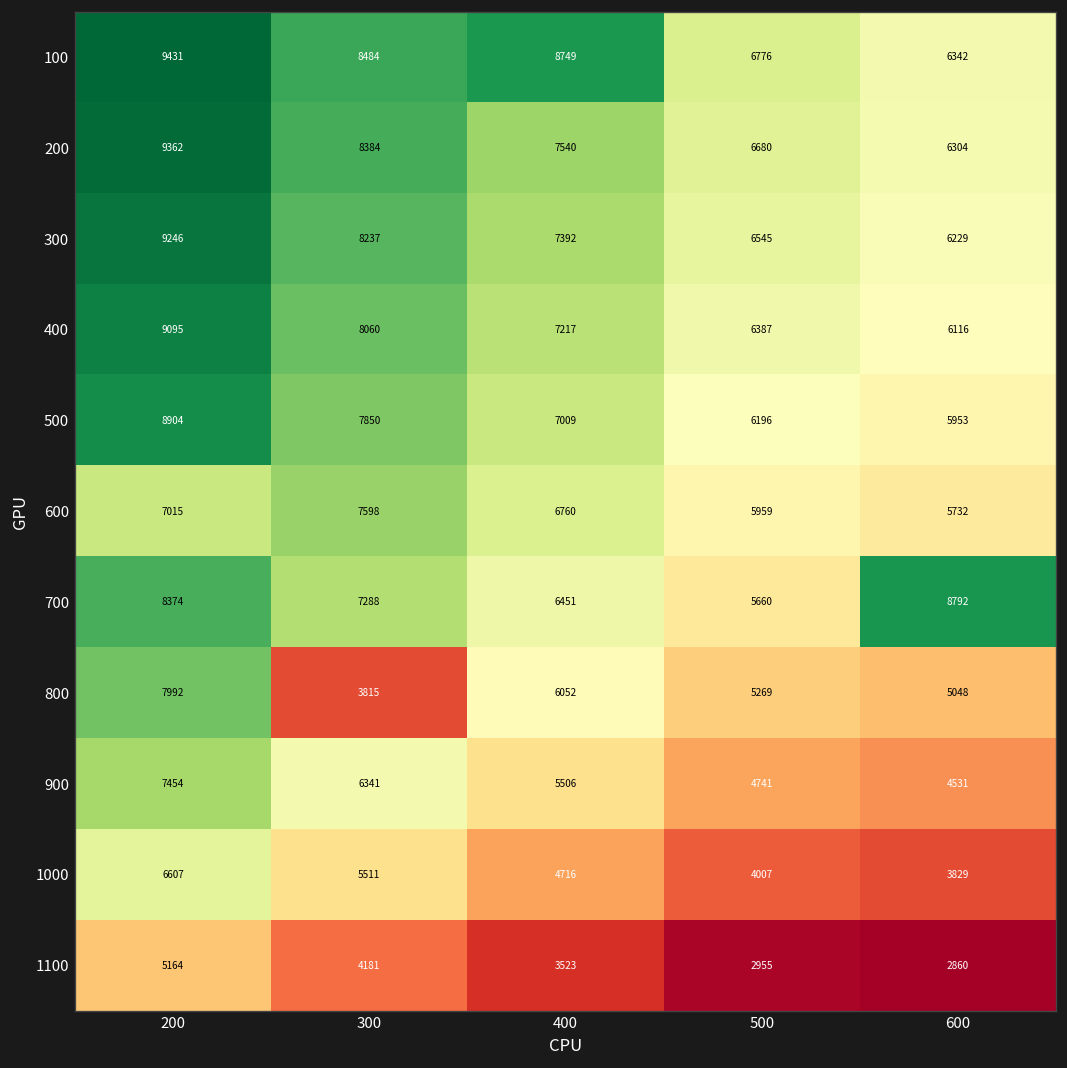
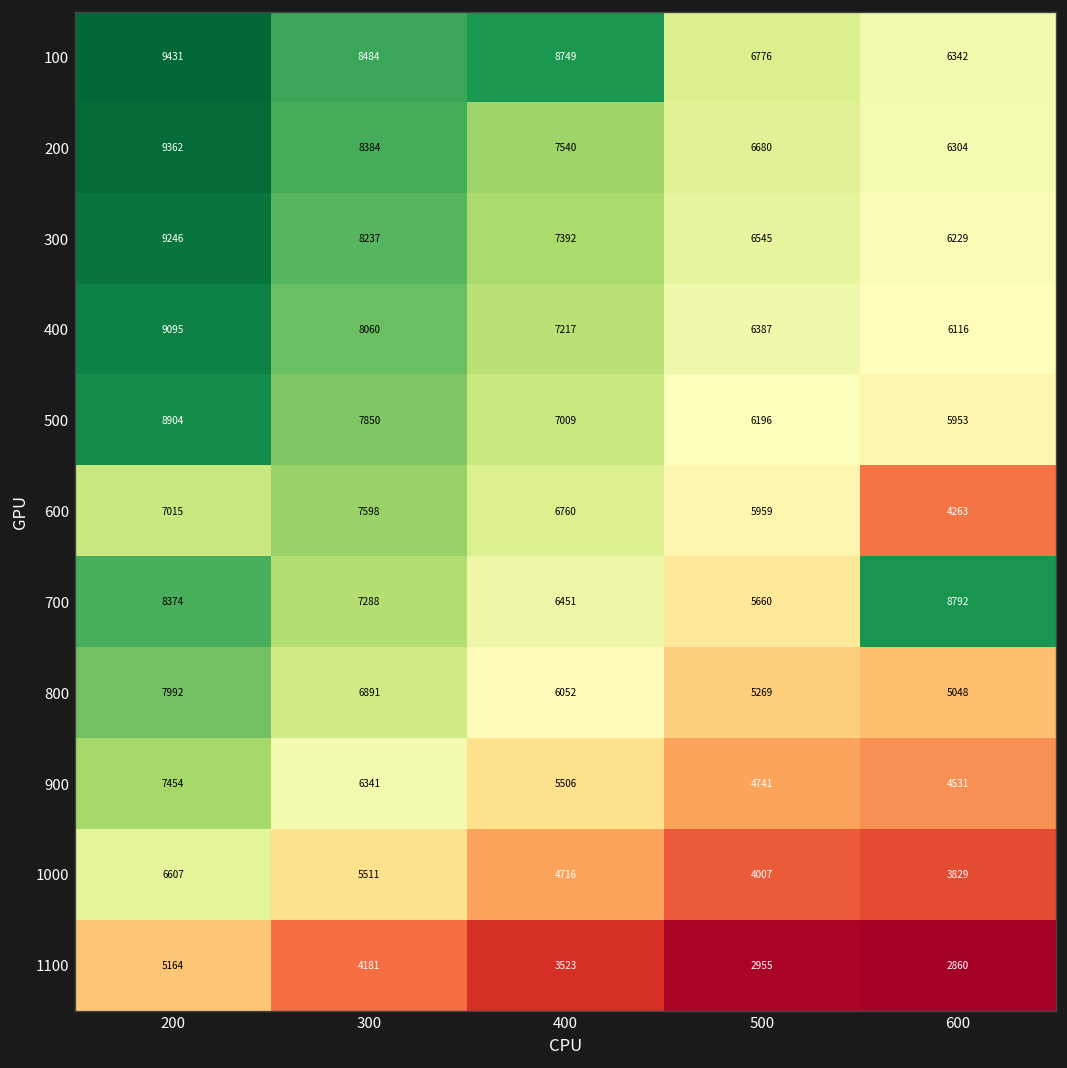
  {
    "100": {
      "200": 9431,
      "300": 8484,
      "400": 8749,
      "500": 6776,
      "600": 6342
    },
    "200": {
      "200": 9362,
      "300": 8384,
      "400": 7540,
      "500": 6680,
      "600": 6304
    },
    "300": {
      "200": 9246,
      "300": 8237,
      "400": 7392,
      "500": 6545,
      "600": 6229
    },
    "400": {
      "200": 9095,
      "300": 8060,
      "400": 7217,
      "500": 6387,
      "600": 6116
    },
    "500": {
      "200": 8904,
      "300": 7850,
      "400": 7009,
      "500": 6196,
      "600": 5953
    },
    "600": {
      "200": 7015,
      "300": 7598,
      "400": 6760,
      "500": 5959,
-     "600": 5732
+     "600": 4263
    },
    "700": {
      "200": 8374,
      "300": 7288,
      "400": 6451,
      "500": 5660,
      "600": 8792
    },
    "800": {
      "200": 7992,
-     "300": 3815,
+     "300": 6891,
      "400": 6052,
      "500": 5269,
      "600": 5048
    },
    "900": {
      "200": 7454,
      "300": 6341,
      "400": 5506,
      "500": 4741,
      "600": 4531
    },
    "1000": {
      "200": 6607,
      "300": 5511,
      "400": 4716,
      "500": 4007,
      "600": 3829
    },
    "1100": {
      "200": 5164,
      "300": 4181,
      "400": 3523,
      "500": 2955,
      "600": 2860
    }
  }
